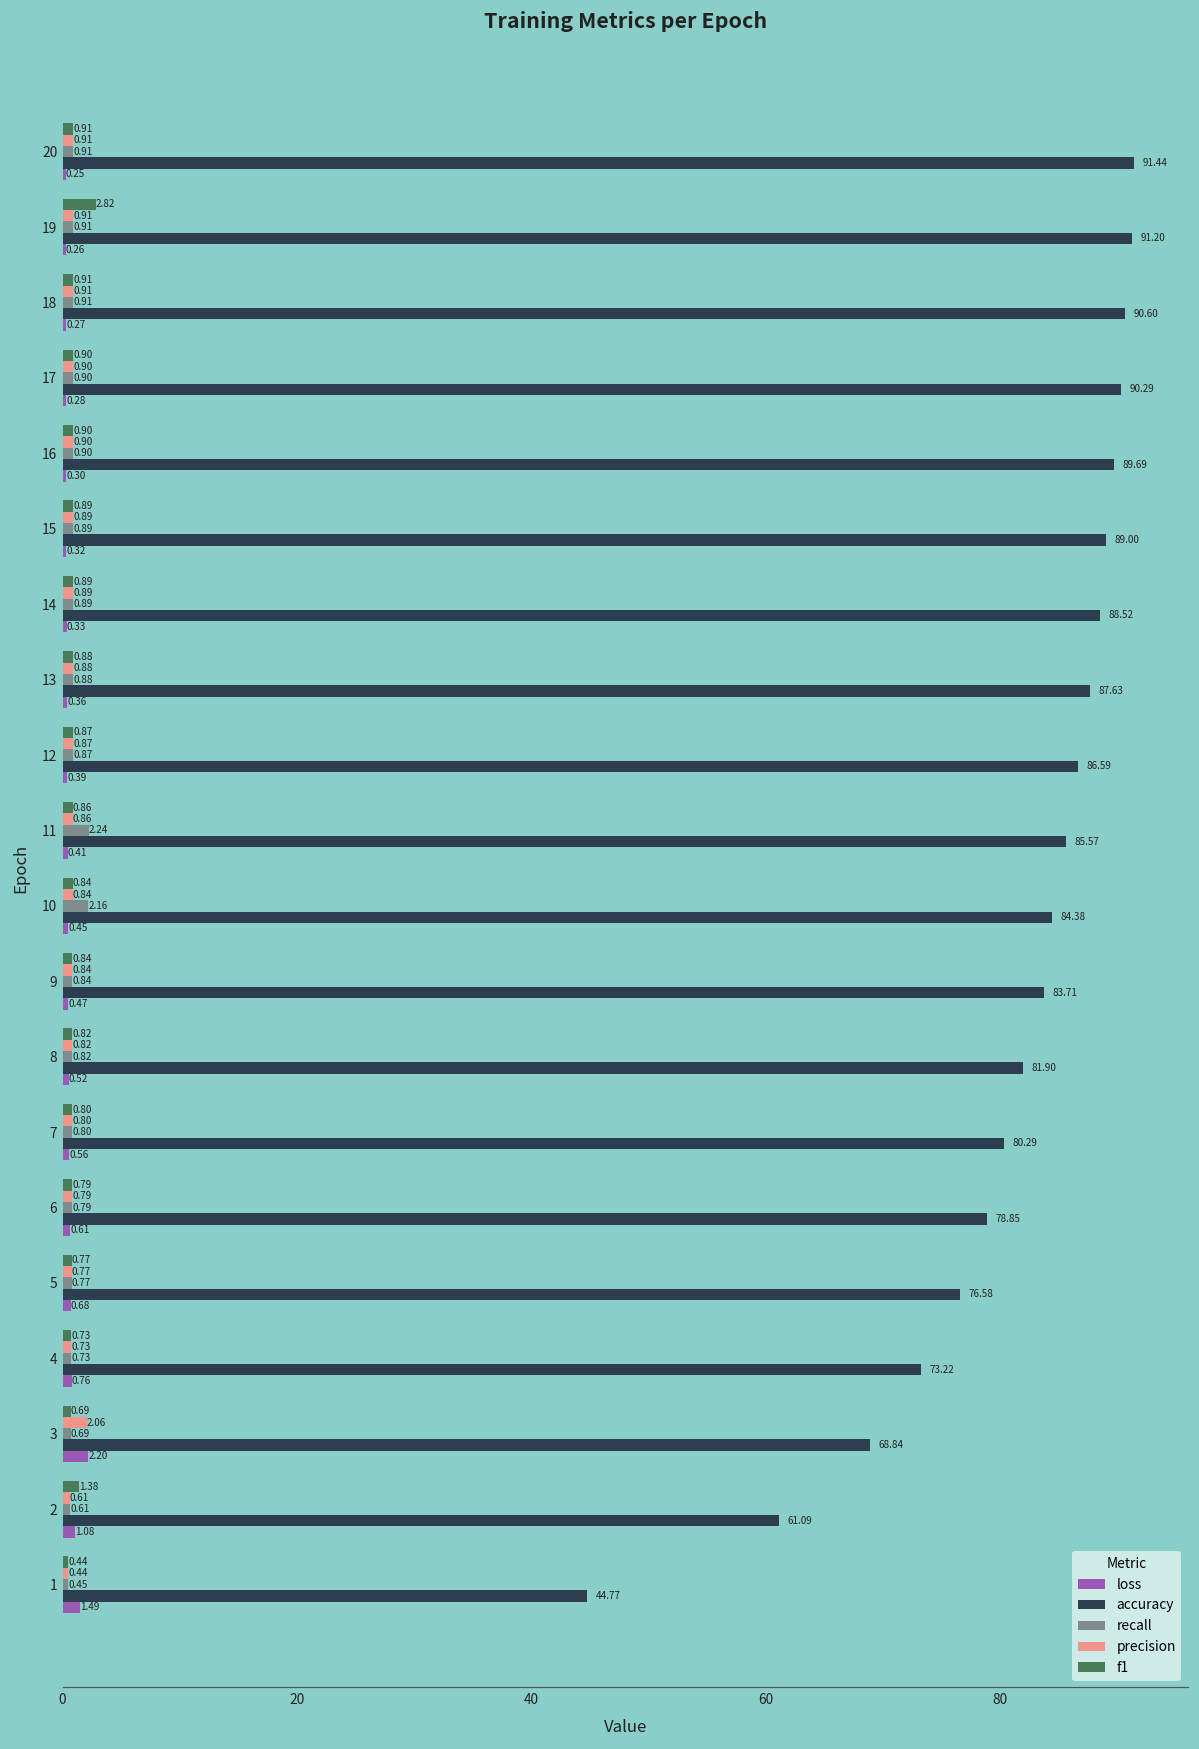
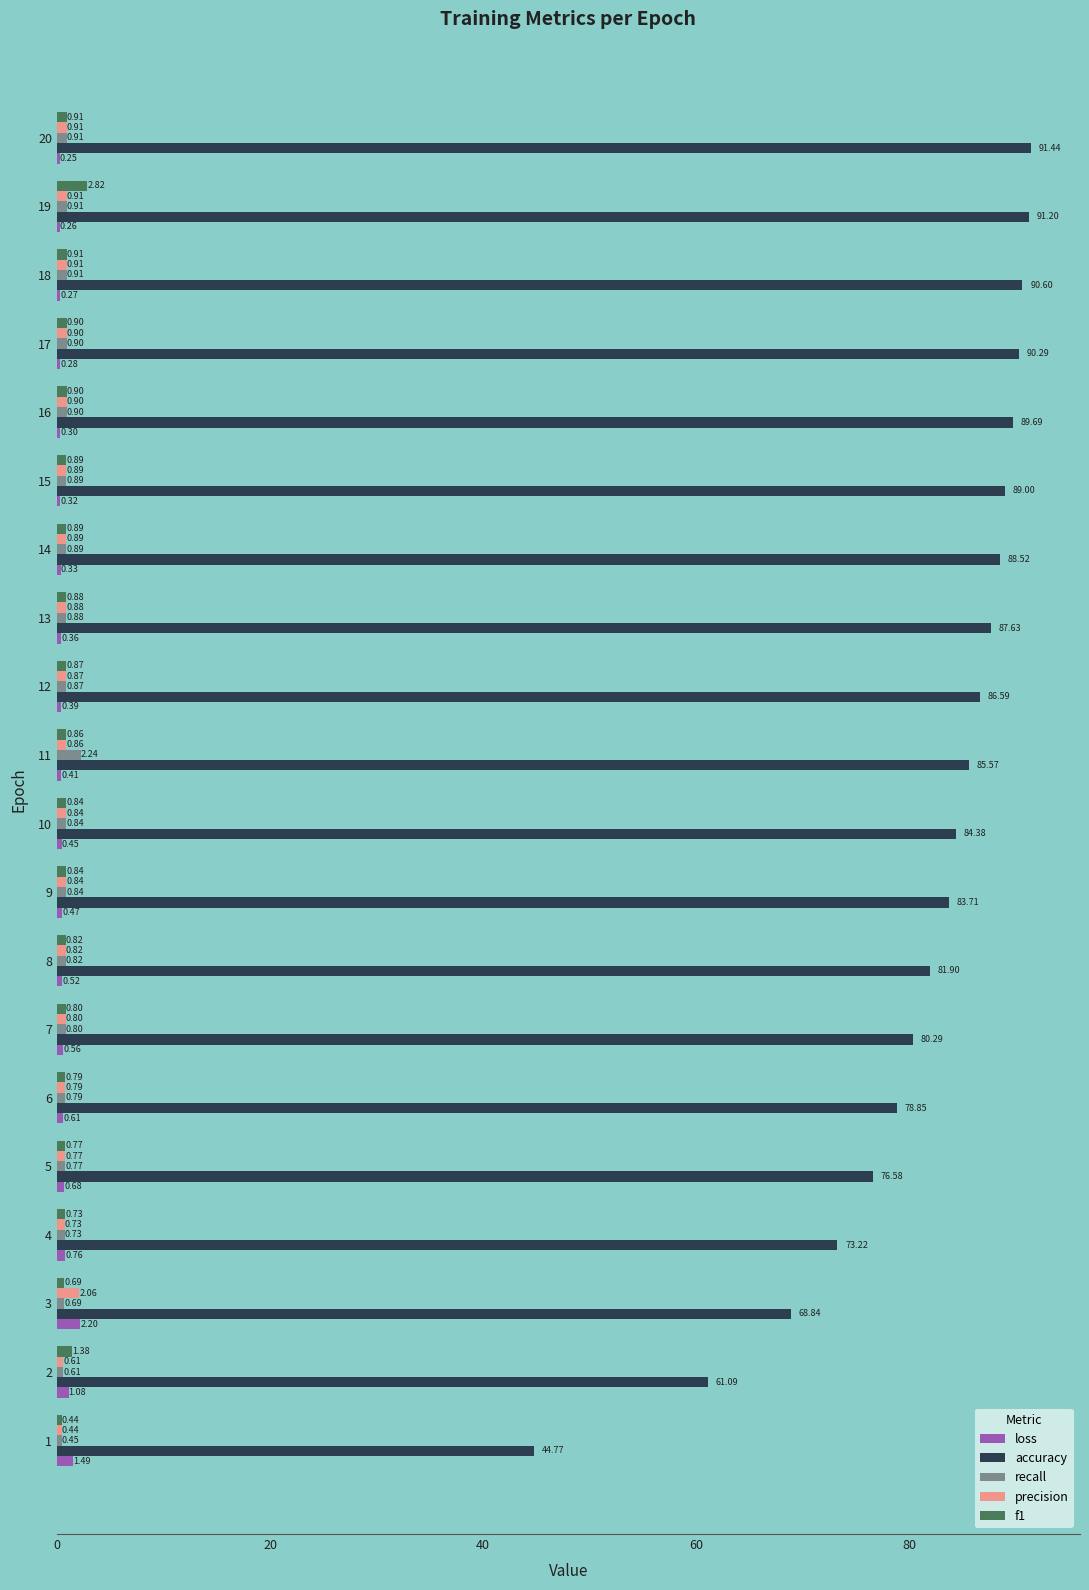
  {
    "loss": {
      "20": 0.25,
      "19": 0.26,
      "18": 0.27,
      "17": 0.28,
      "16": 0.30,
      "15": 0.32,
      "14": 0.33,
      "13": 0.36,
      "12": 0.39,
      "11": 0.41,
      "10": 0.45,
      "9": 0.47,
      "8": 0.52,
      "7": 0.56,
      "6": 0.61,
      "5": 0.68,
      "4": 0.76,
      "3": 2.20,
      "2": 1.08,
      "1": 1.49
    },
    "accuracy": {
      "20": 91.44,
      "19": 91.20,
      "18": 90.60,
      "17": 90.29,
      "16": 89.69,
      "15": 89.00,
      "14": 88.52,
      "13": 87.63,
      "12": 86.59,
      "11": 85.57,
      "10": 84.38,
      "9": 83.71,
      "8": 81.90,
      "7": 80.29,
      "6": 78.85,
      "5": 76.58,
      "4": 73.22,
      "3": 68.84,
      "2": 61.09,
      "1": 44.77
    },
    "recall": {
      "20": 0.91,
      "19": 0.91,
      "18": 0.91,
      "17": 0.90,
      "16": 0.90,
      "15": 0.89,
      "14": 0.89,
      "13": 0.88,
      "12": 0.87,
      "11": 2.24,
-     "10": 2.16,
+     "10": 0.84,
      "9": 0.84,
      "8": 0.82,
      "7": 0.80,
      "6": 0.79,
      "5": 0.77,
      "4": 0.73,
      "3": 0.69,
      "2": 0.61,
      "1": 0.45
    },
    "precision": {
      "20": 0.91,
      "19": 0.91,
      "18": 0.91,
      "17": 0.90,
      "16": 0.90,
      "15": 0.89,
      "14": 0.89,
      "13": 0.88,
      "12": 0.87,
      "11": 0.86,
      "10": 0.84,
      "9": 0.84,
      "8": 0.82,
      "7": 0.80,
      "6": 0.79,
      "5": 0.77,
      "4": 0.73,
      "3": 2.06,
      "2": 0.61,
      "1": 0.44
    },
    "f1": {
      "20": 0.91,
      "19": 2.82,
      "18": 0.91,
      "17": 0.90,
      "16": 0.90,
      "15": 0.89,
      "14": 0.89,
      "13": 0.88,
      "12": 0.87,
      "11": 0.86,
      "10": 0.84,
      "9": 0.84,
      "8": 0.82,
      "7": 0.80,
      "6": 0.79,
      "5": 0.77,
      "4": 0.73,
      "3": 0.69,
      "2": 1.38,
      "1": 0.44
    }
  }
